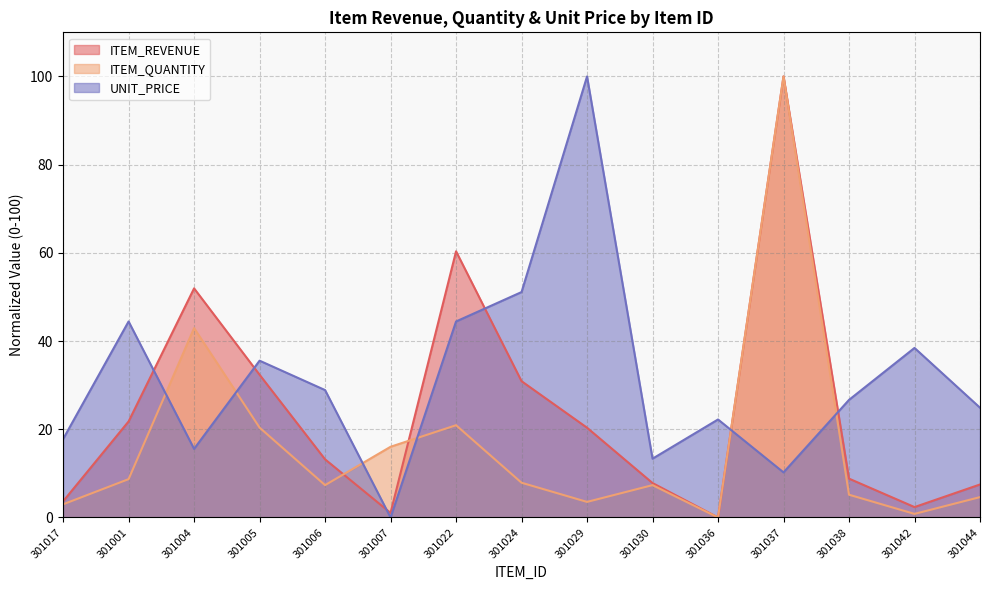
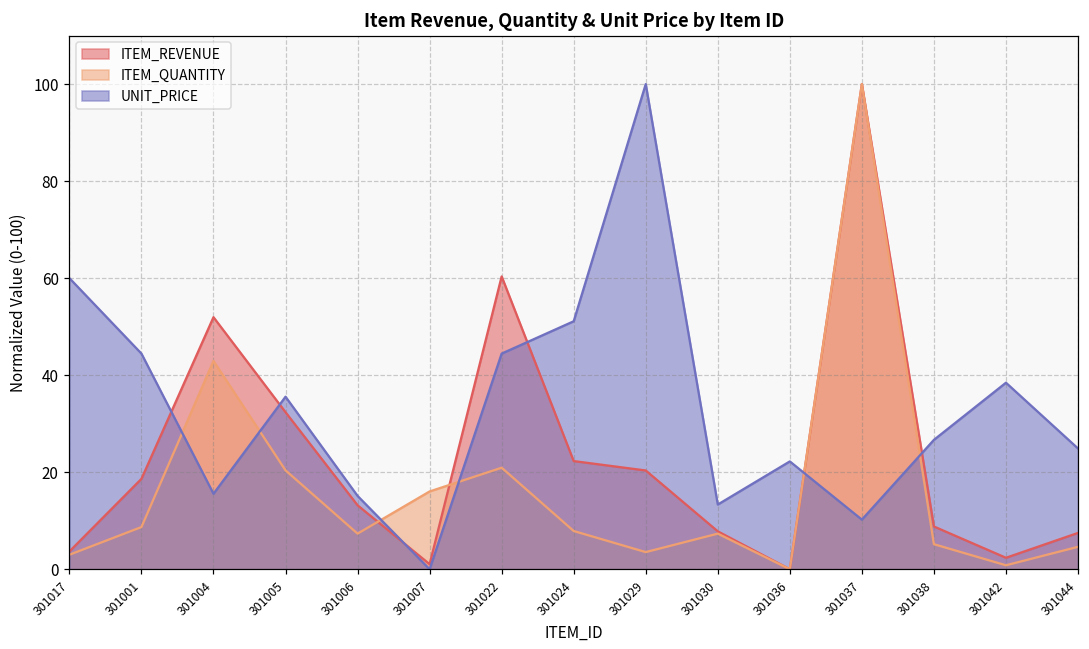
  {
    "ITEM_REVENUE": {
      "301017": 4,
-     "301001": 22,
+     "301001": 19,
      "301004": 52,
      "301005": 32,
      "301006": 13,
      "301007": 1,
      "301022": 60,
-     "301024": 31,
+     "301024": 22,
      "301029": 20,
      "301038": 9,
      "301042": 2,
      "301044": 7
    },
    "ITEM_QUANTITY": {
      "301017": 3,
      "301001": 9,
      "301004": 43,
      "301005": 20,
      "301006": 7,
      "301007": 16,
      "301022": 21,
      "301024": 8,
      "301029": 4,
      "301038": 5,
      "301042": 1,
      "301044": 5
    },
    "UNIT_PRICE": {
-     "301017": 18,
+     "301017": 60,
      "301001": 44,
      "301004": 16,
      "301005": 36,
-     "301006": 29,
+     "301006": 15,
      "301007": 0,
      "301022": 44,
      "301024": 51,
      "301029": 100,
      "301030": 13,
      "301036": 22,
      "301037": 10,
      "301038": 27,
      "301042": 38,
      "301044": 25
    }
  }
